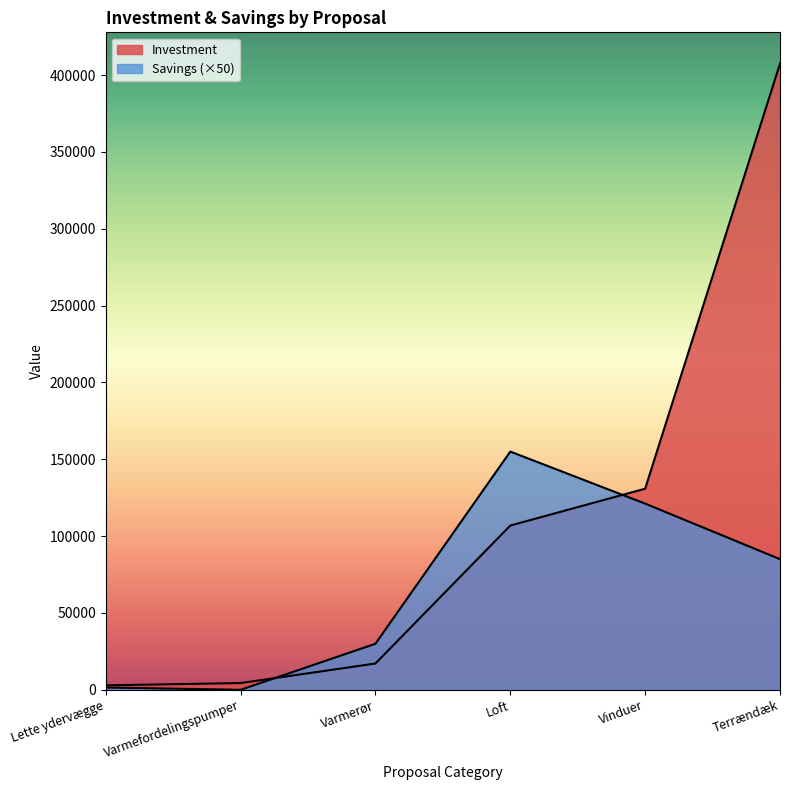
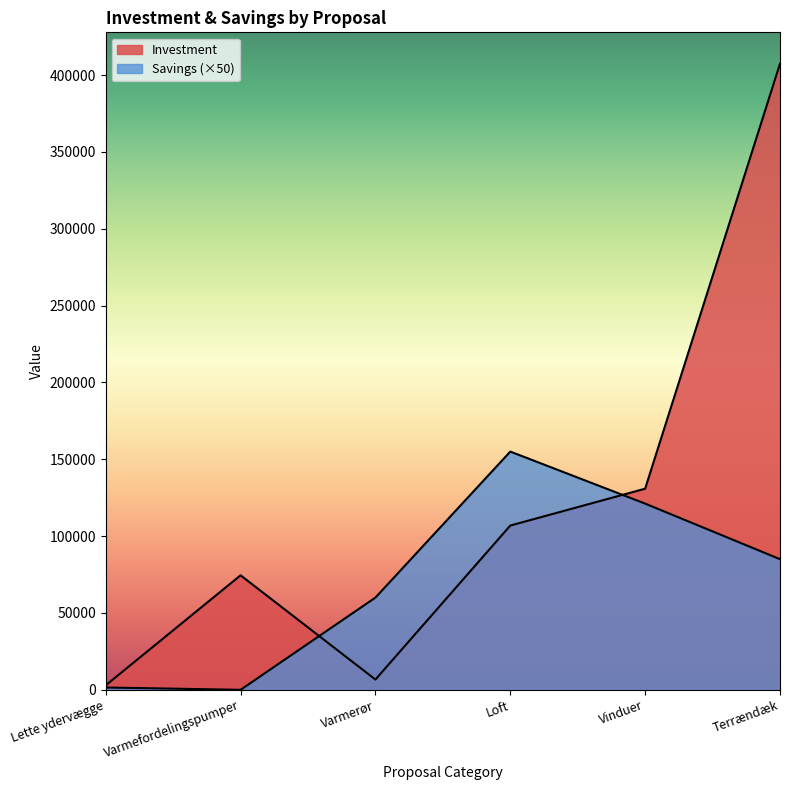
  {
    "Investment": {
-     "Varmefordelingspumper": 4000,
-     "Varmerør": 17000,
+     "Varmefordelingspumper": 75000,
+     "Varmerør": 7000,
      "Loft": 107000,
      "Vinduer": 131000,
      "Terrændæk": 407000
    },
    "Savings (×50)": {
      "Varmefordelingspumper": 0,
-     "Varmerør": 30000,
+     "Varmerør": 60000,
      "Loft": 155000,
      "Vinduer": 121000,
      "Terrændæk": 85000
    }
  }
